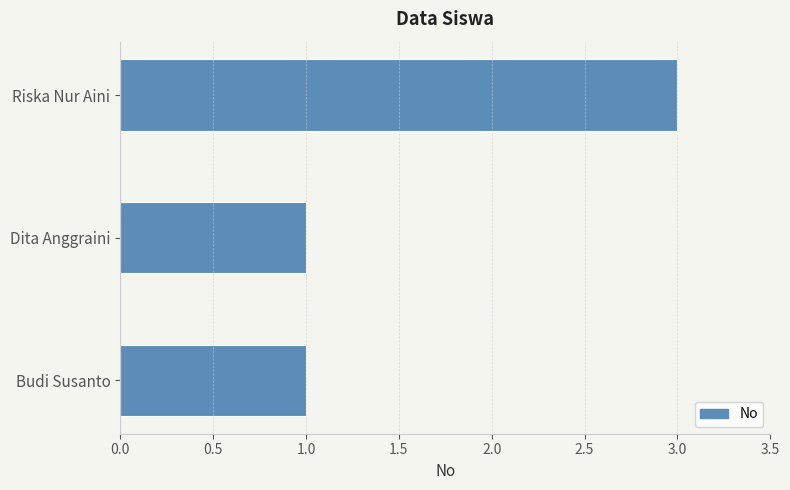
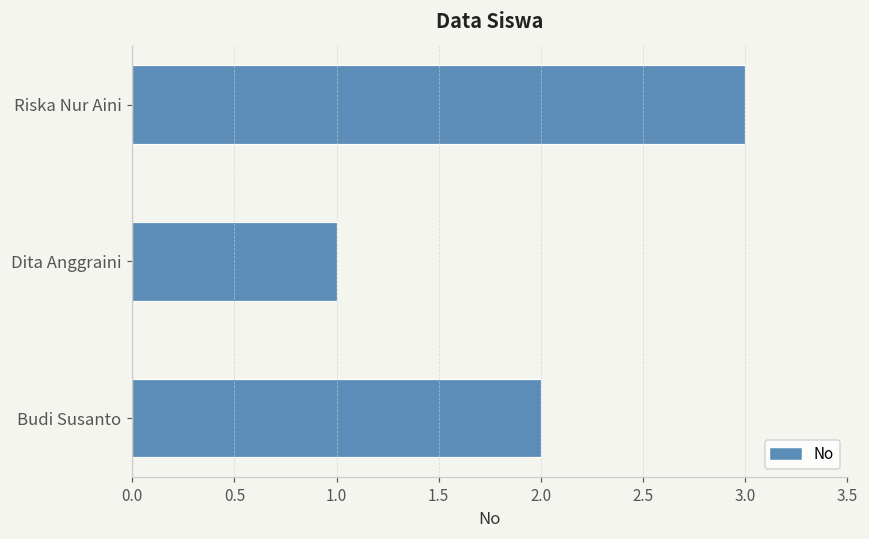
  {
    "Riska Nur Aini": 3,
    "Dita Anggraini": 1,
-   "Budi Susanto": 1
+   "Budi Susanto": 2
  }
